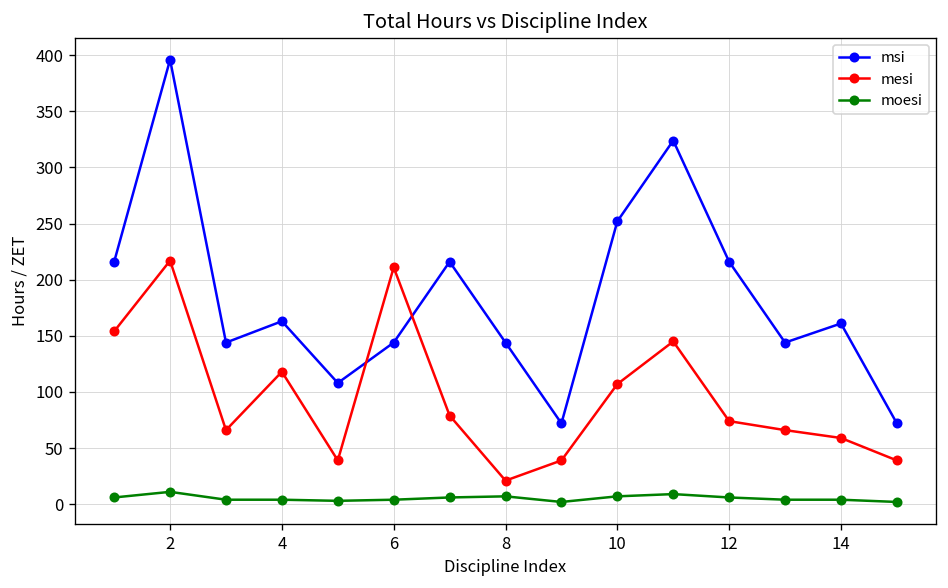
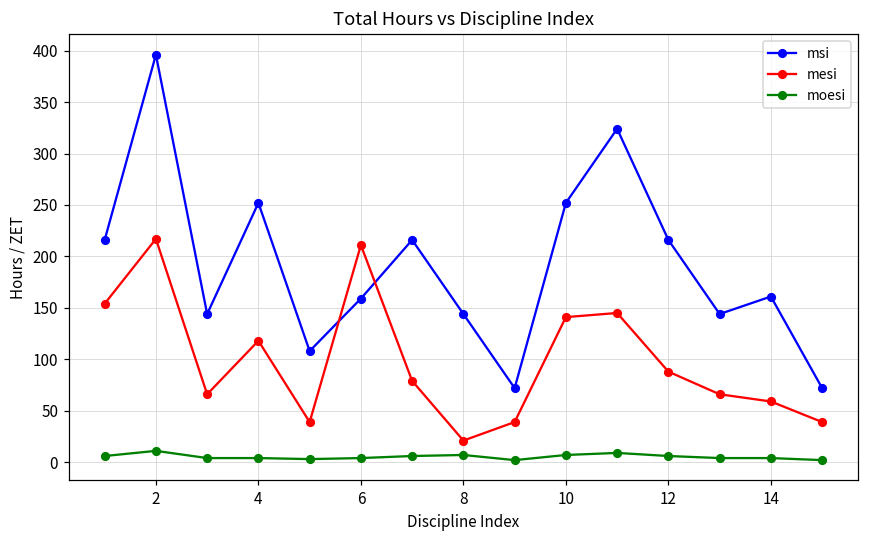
  {
    "msi": {
      "2": 400,
-     "4": 160,
-     "6": 140,
+     "4": 250,
+     "6": 160,
      "8": 140,
      "10": 250,
      "12": 220,
      "14": 160
    },
    "mesi": {
      "2": 220,
      "4": 120,
      "6": 210,
      "8": 20,
-     "10": 110,
-     "12": 70,
+     "10": 140,
+     "12": 90,
      "14": 60
    },
    "moesi": {
      "2": 10,
      "4": 0,
      "6": 0,
      "8": 10,
      "10": 10,
      "12": 10,
      "14": 0
    }
  }
